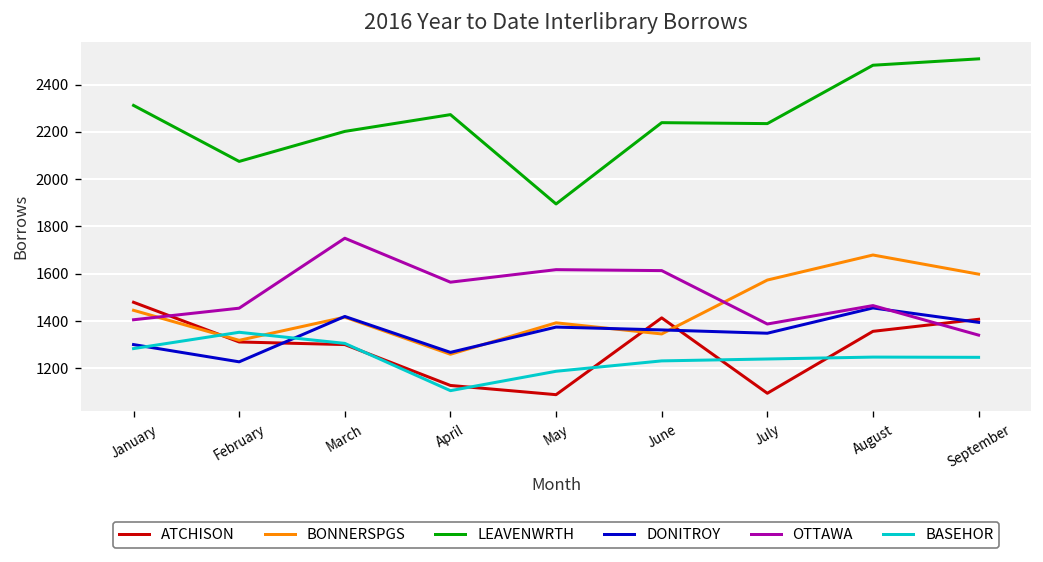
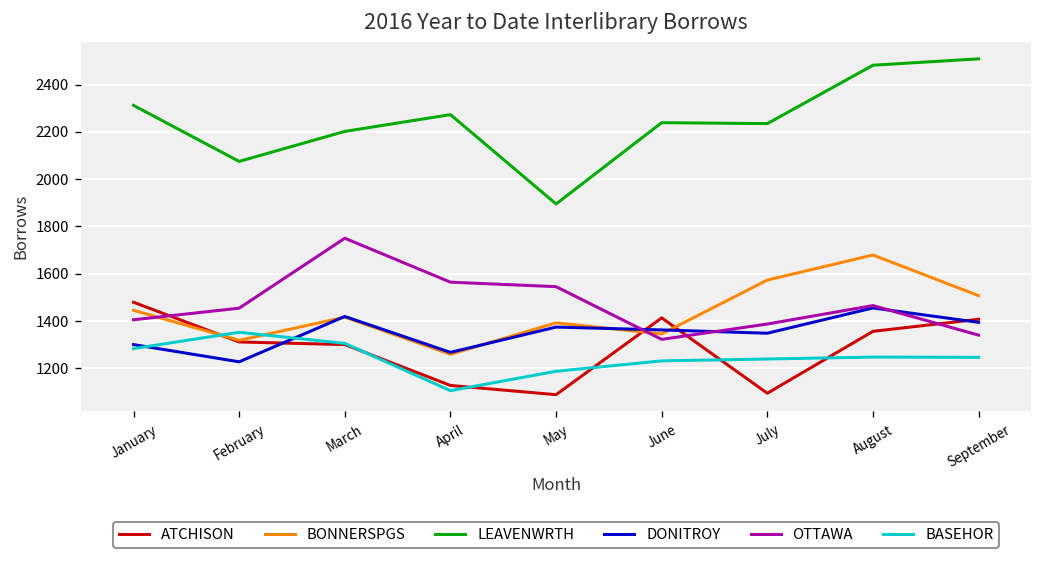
  {
    "ATCHISON": {
      "January": 1480,
      "April": 1130,
      "May": 1090,
      "June": 1410,
      "July": 1090,
      "August": 1360,
      "September": 1410
    },
    "BONNERSPGS": {
      "January": 1450,
      "May": 1390,
      "June": 1350,
      "July": 1570,
      "August": 1680,
-     "September": 1600
+     "September": 1510
    },
    "LEAVENWRTH": {
      "January": 2310,
      "February": 2080,
      "March": 2200,
      "April": 2270,
      "May": 1900,
      "June": 2240,
      "July": 2240,
      "August": 2480,
      "September": 2510
    },
    "DONITROY": {
      "January": 1300,
      "February": 1230,
      "May": 1370,
      "June": 1360,
      "July": 1350,
      "September": 1390
    },
    "OTTAWA": {
      "January": 1410,
      "February": 1450,
      "March": 1750,
      "April": 1560,
-     "May": 1620,
-     "June": 1610,
+     "May": 1550,
+     "June": 1320,
      "July": 1390,
      "September": 1340
    },
    "BASEHOR": {
      "January": 1280,
      "February": 1350,
      "April": 1110,
      "May": 1190,
      "June": 1230,
      "July": 1240,
      "August": 1250,
      "September": 1250
    }
  }
